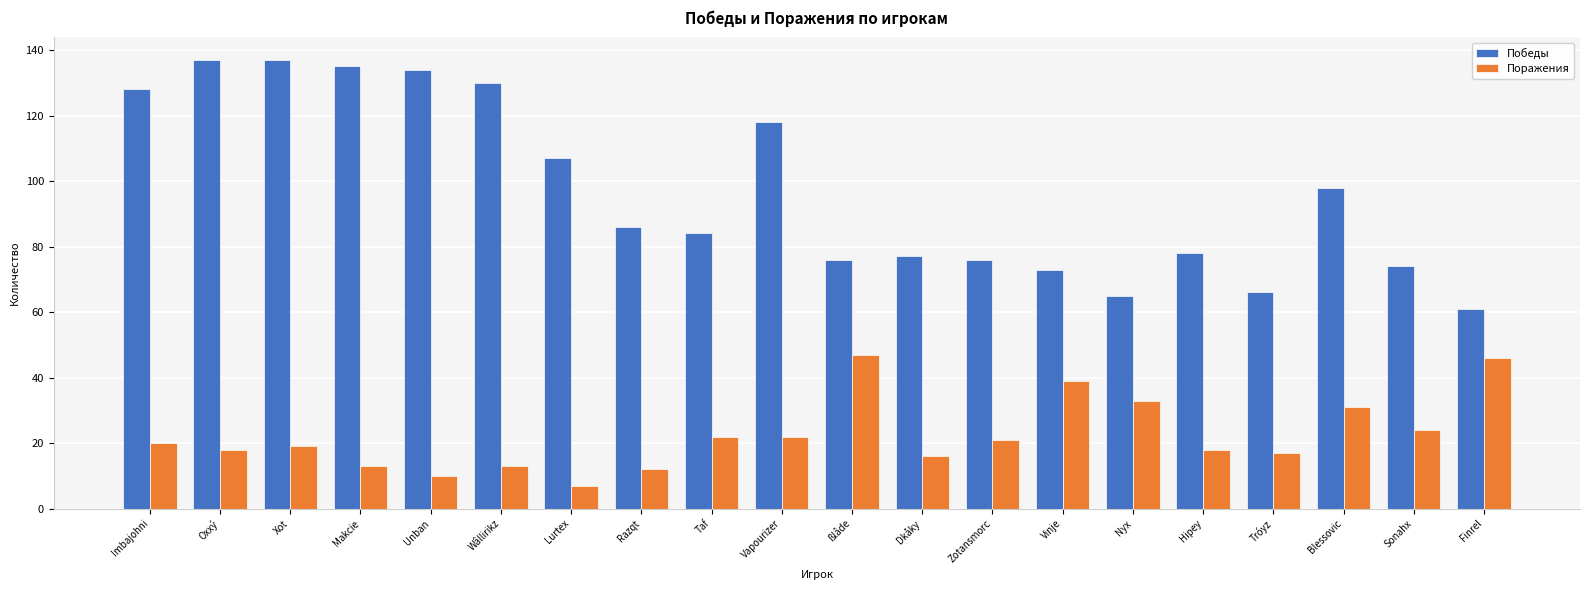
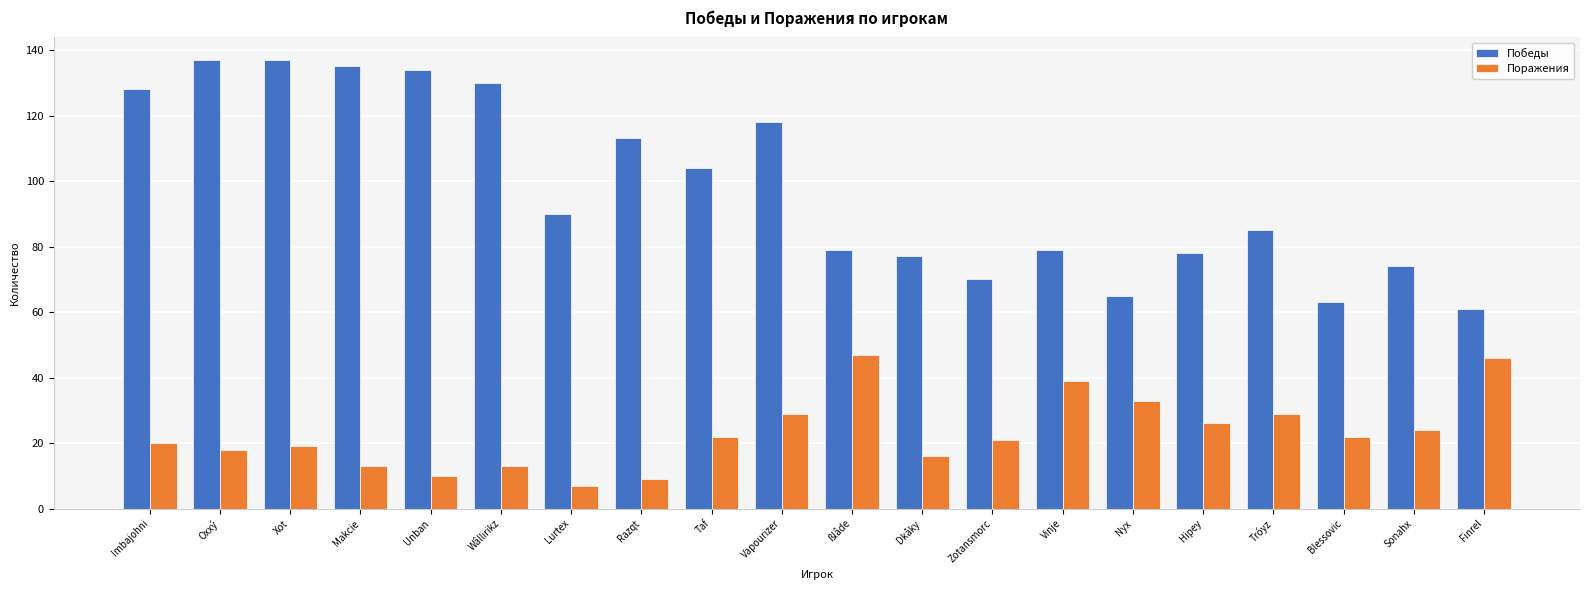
  {
    "Победы": {
      "Imbajohni": 128,
      "Oxxý": 137,
      "Xot": 137,
      "Makcie": 135,
      "Unban": 134,
      "Wâllirikz": 130,
-     "Lurtex": 107,
-     "Razqt": 86,
-     "Taf": 84,
+     "Lurtex": 90,
+     "Razqt": 113,
+     "Taf": 104,
      "Vapourizer": 118,
-     "ßlâde": 76,
+     "ßlâde": 79,
      "Dkåky": 77,
-     "Zotansmorc": 76,
-     "Vinje": 73,
+     "Zotansmorc": 70,
+     "Vinje": 79,
      "Nyx": 65,
      "Hipey": 78,
-     "Tróyz": 66,
-     "Blessovic": 98,
+     "Tróyz": 85,
+     "Blessovic": 63,
      "Sonahx": 74,
      "Finrel": 61
    },
    "Поражения": {
      "Imbajohni": 20,
      "Oxxý": 18,
      "Xot": 19,
      "Makcie": 13,
      "Unban": 10,
      "Wâllirikz": 13,
      "Lurtex": 7,
-     "Razqt": 12,
+     "Razqt": 9,
      "Taf": 22,
-     "Vapourizer": 22,
+     "Vapourizer": 29,
      "ßlâde": 47,
      "Dkåky": 16,
      "Zotansmorc": 21,
      "Vinje": 39,
      "Nyx": 33,
-     "Hipey": 18,
-     "Tróyz": 17,
-     "Blessovic": 31,
+     "Hipey": 26,
+     "Tróyz": 29,
+     "Blessovic": 22,
      "Sonahx": 24,
      "Finrel": 46
    }
  }
